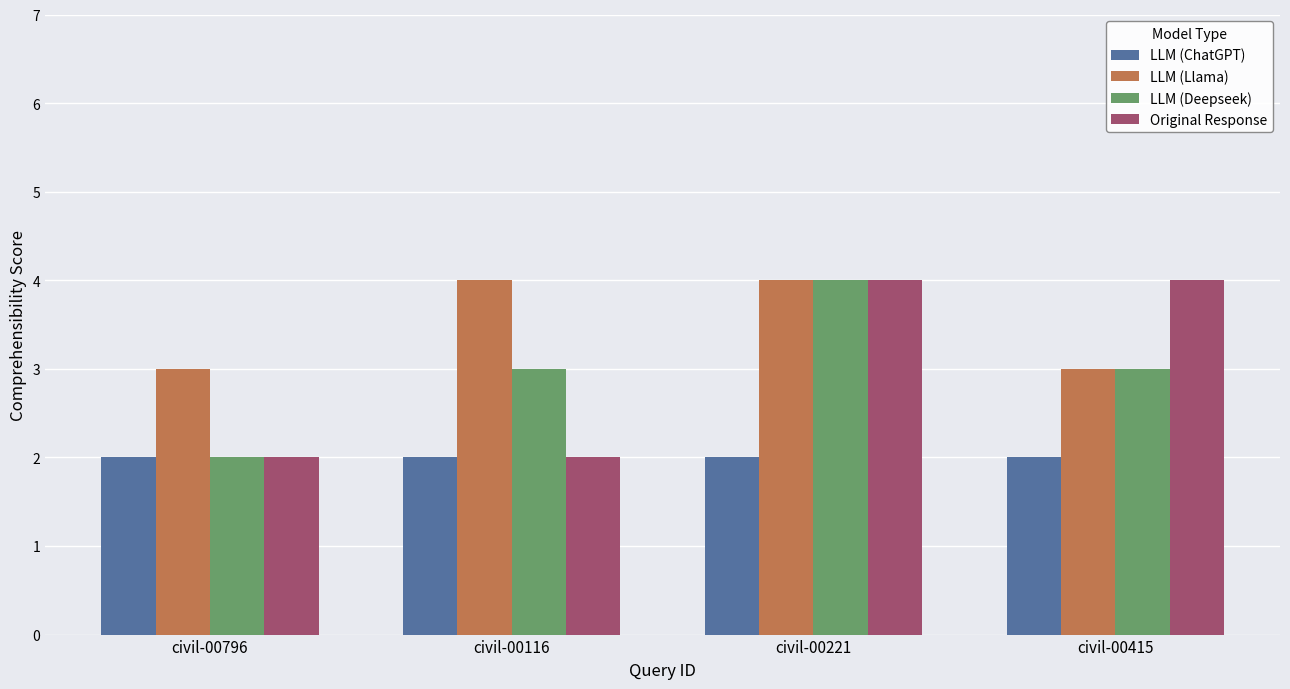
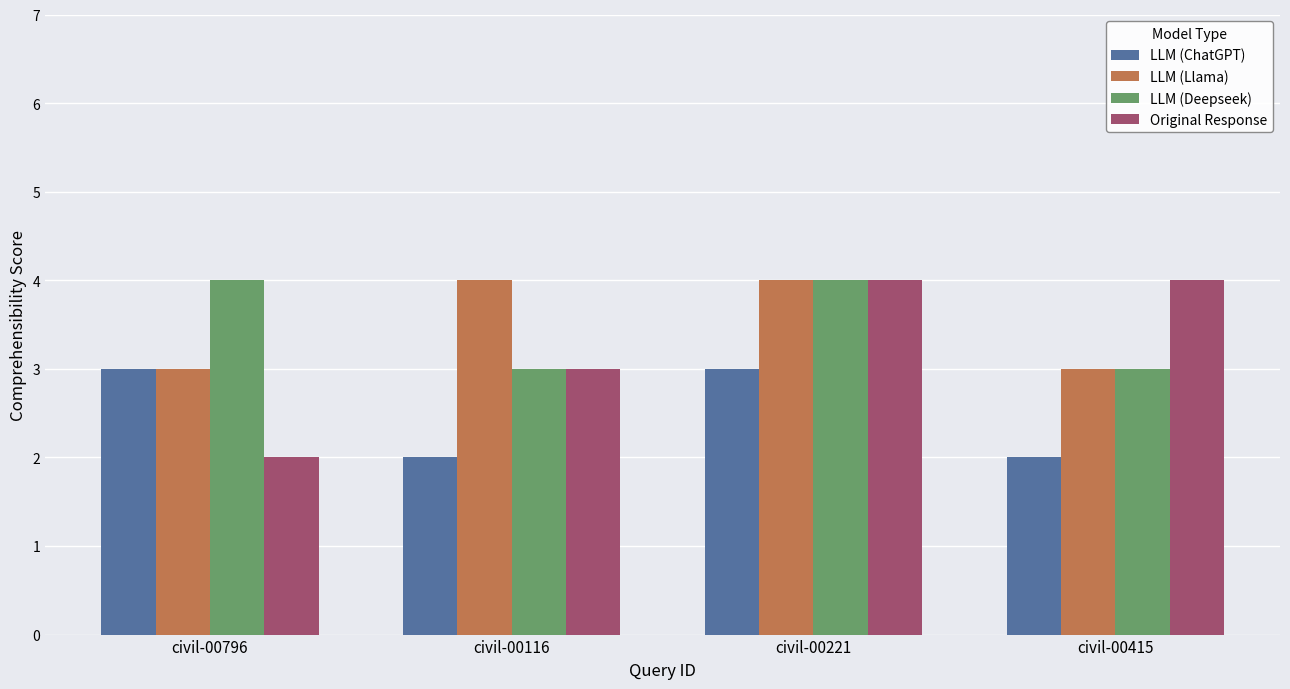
  {
    "LLM (ChatGPT)": {
-     "civil-00796": 2,
+     "civil-00796": 3,
      "civil-00116": 2,
-     "civil-00221": 2,
+     "civil-00221": 3,
      "civil-00415": 2
    },
    "LLM (Llama)": {
      "civil-00796": 3,
      "civil-00116": 4,
      "civil-00221": 4,
      "civil-00415": 3
    },
    "LLM (Deepseek)": {
-     "civil-00796": 2,
+     "civil-00796": 4,
      "civil-00116": 3,
      "civil-00221": 4,
      "civil-00415": 3
    },
    "Original Response": {
      "civil-00796": 2,
-     "civil-00116": 2,
+     "civil-00116": 3,
      "civil-00221": 4,
      "civil-00415": 4
    }
  }
